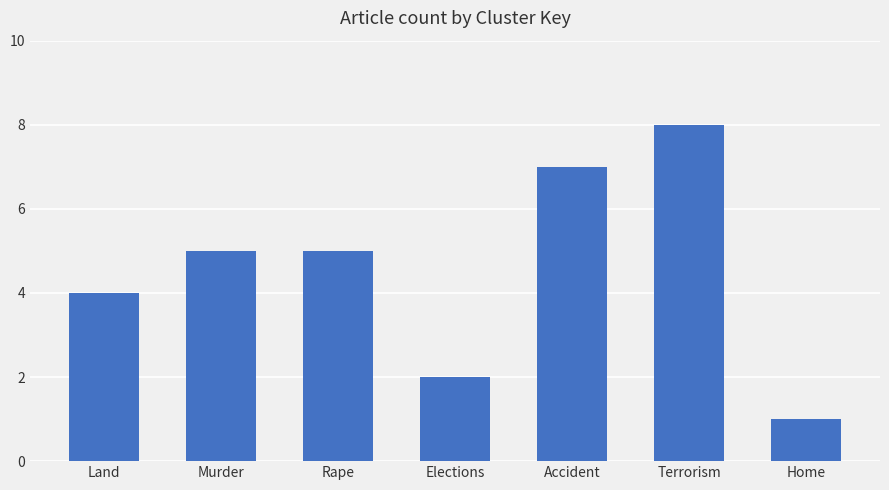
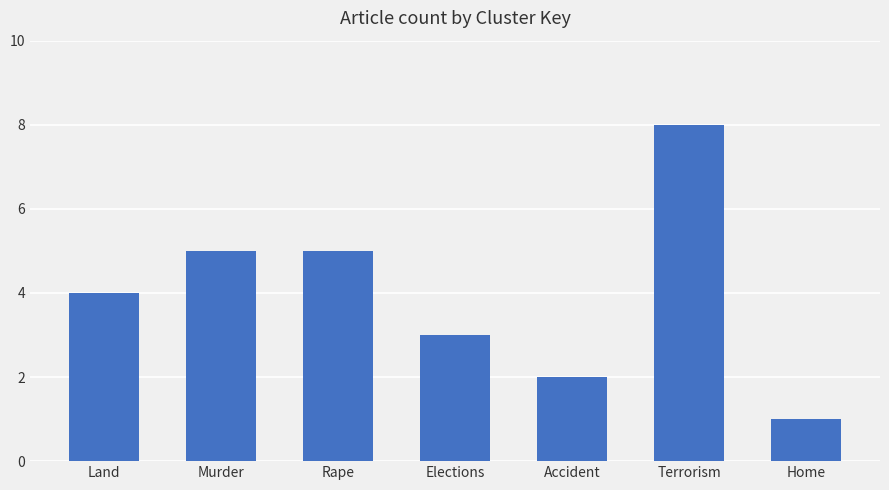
  {
    "Land": 4,
    "Murder": 5,
    "Rape": 5,
-   "Elections": 2,
-   "Accident": 7,
+   "Elections": 3,
+   "Accident": 2,
    "Terrorism": 8,
    "Home": 1
  }
